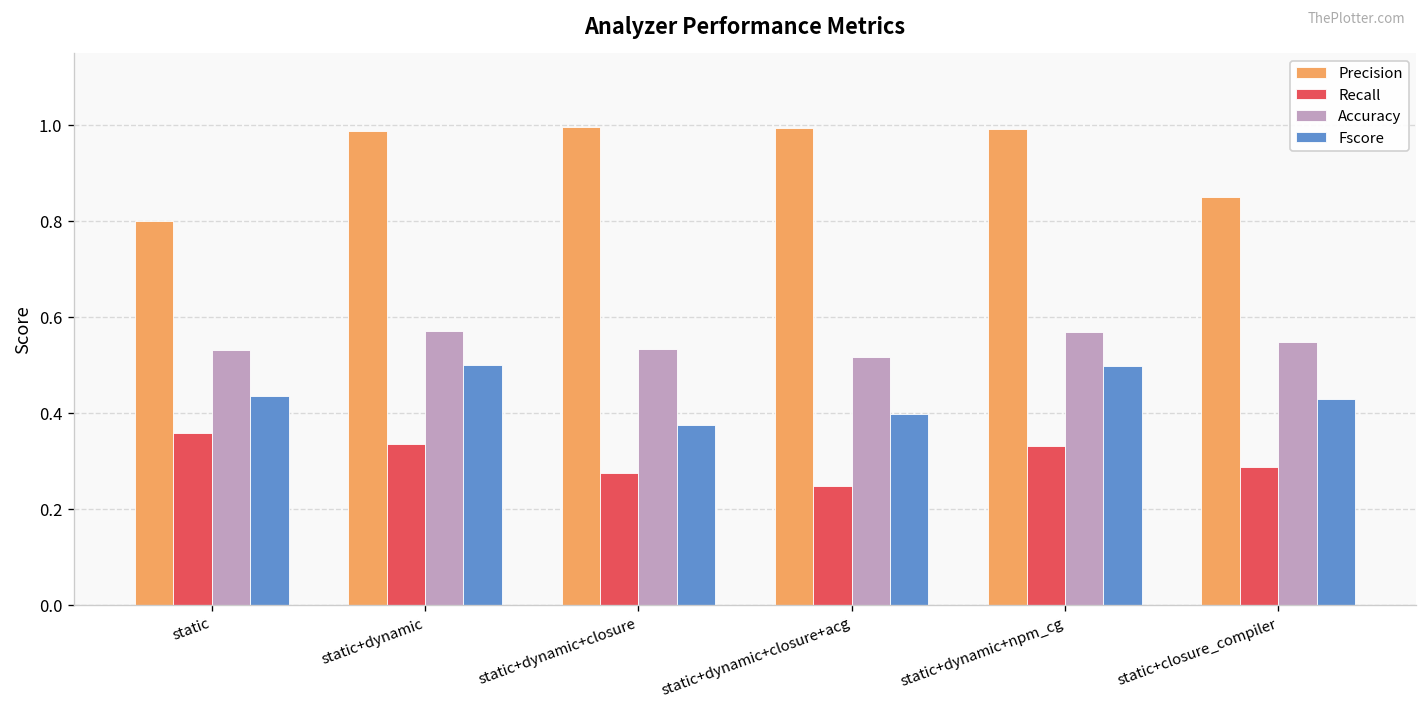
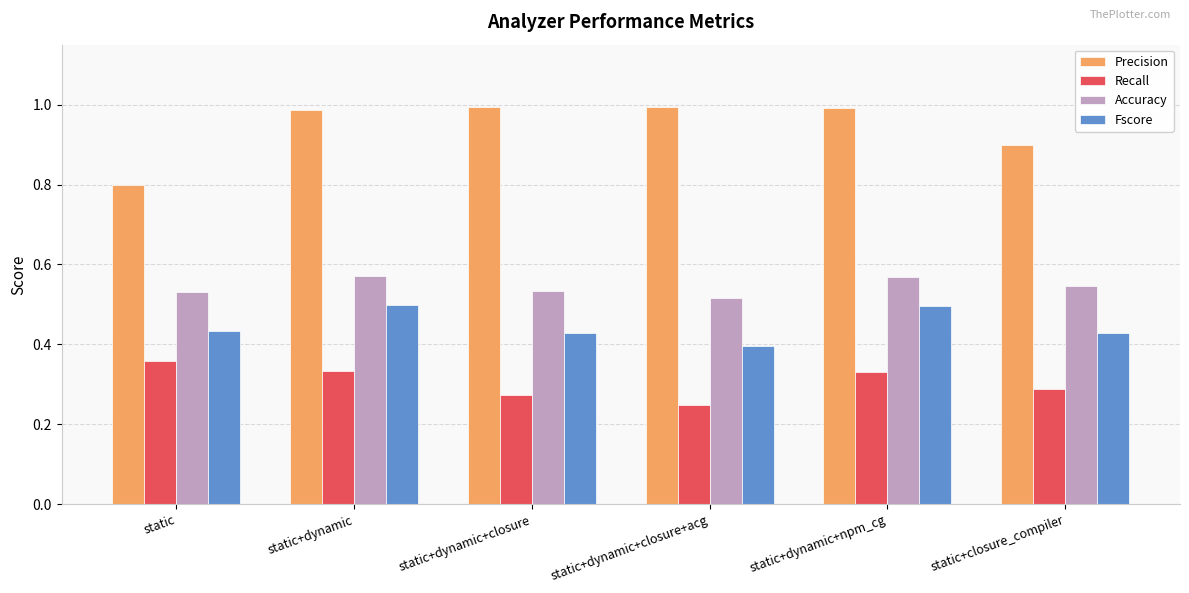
  {
    "Precision": {
      "static": 0.80,
      "static+dynamic": 0.99,
      "static+dynamic+closure": 0.99,
      "static+dynamic+closure+acg": 0.99,
      "static+dynamic+npm_cg": 0.99,
-     "static+closure_compiler": 0.85
+     "static+closure_compiler": 0.90
    },
    "Recall": {
      "static": 0.36,
      "static+dynamic": 0.33,
      "static+dynamic+closure": 0.27,
      "static+dynamic+closure+acg": 0.25,
      "static+dynamic+npm_cg": 0.33,
      "static+closure_compiler": 0.29
    },
    "Accuracy": {
      "static": 0.53,
      "static+dynamic": 0.57,
      "static+dynamic+closure": 0.53,
      "static+dynamic+closure+acg": 0.52,
      "static+dynamic+npm_cg": 0.57,
      "static+closure_compiler": 0.55
    },
    "Fscore": {
      "static": 0.43,
      "static+dynamic": 0.50,
-     "static+dynamic+closure": 0.37,
+     "static+dynamic+closure": 0.43,
      "static+dynamic+closure+acg": 0.40,
      "static+dynamic+npm_cg": 0.50,
      "static+closure_compiler": 0.43
    }
  }
